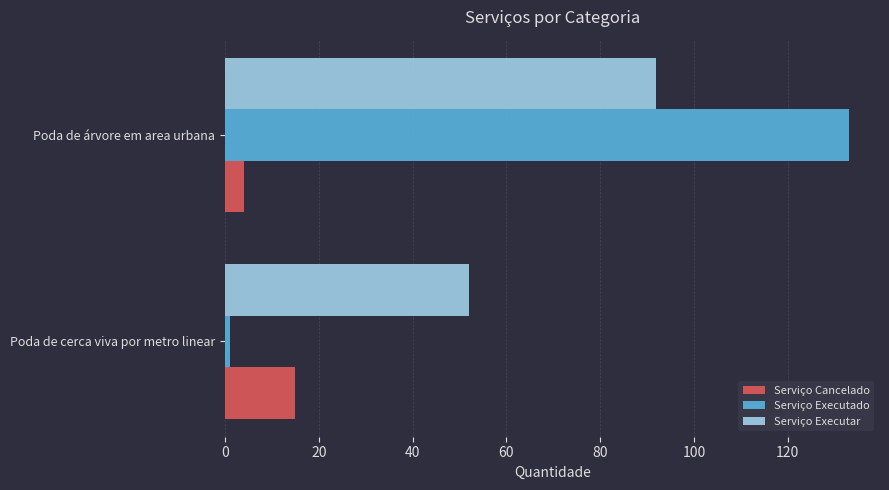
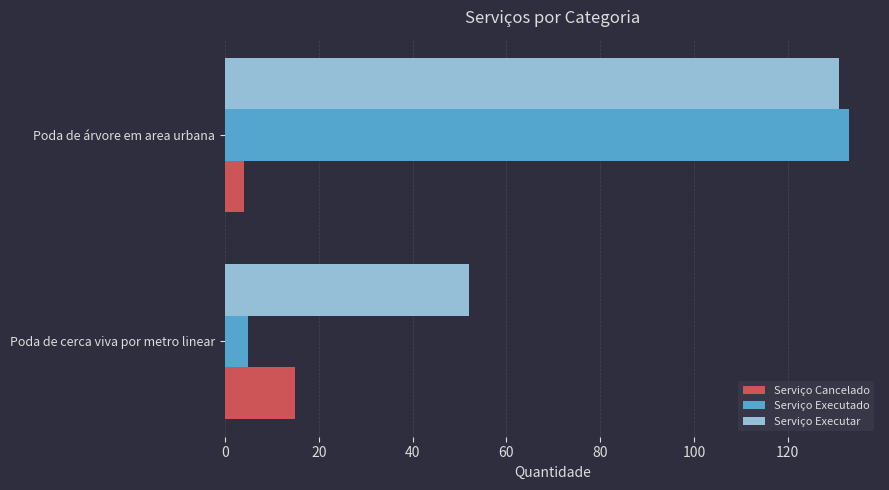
  {
    "Serviço Cancelado": {
      "Poda de árvore em area urbana": 4,
      "Poda de cerca viva por metro linear": 15
    },
    "Serviço Executado": {
      "Poda de árvore em area urbana": 133,
-     "Poda de cerca viva por metro linear": 1
+     "Poda de cerca viva por metro linear": 5
    },
    "Serviço Executar": {
-     "Poda de árvore em area urbana": 92,
+     "Poda de árvore em area urbana": 131,
      "Poda de cerca viva por metro linear": 52
    }
  }
